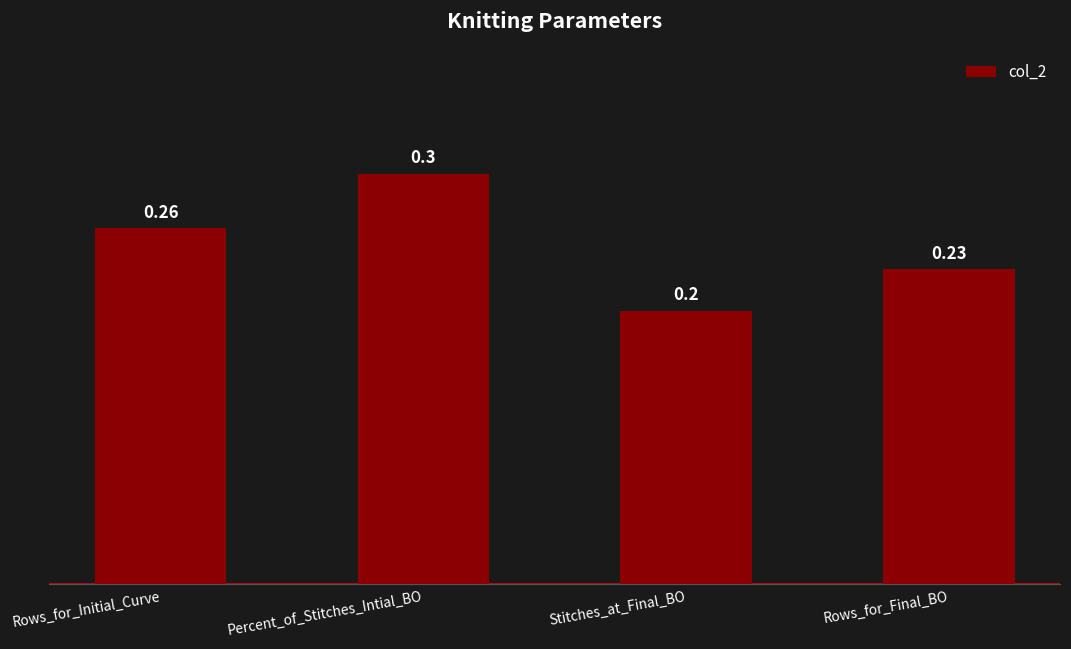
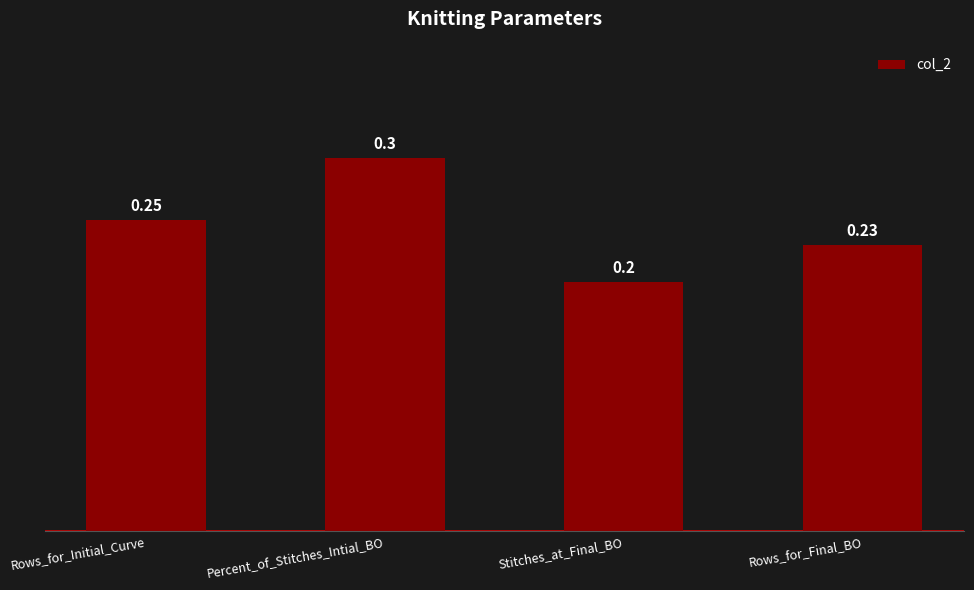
  {
-   "Rows_for_Initial_Curve": 0.26,
+   "Rows_for_Initial_Curve": 0.25,
    "Percent_of_Stitches_Intial_BO": 0.3,
    "Stitches_at_Final_BO": 0.2,
    "Rows_for_Final_BO": 0.23
  }
